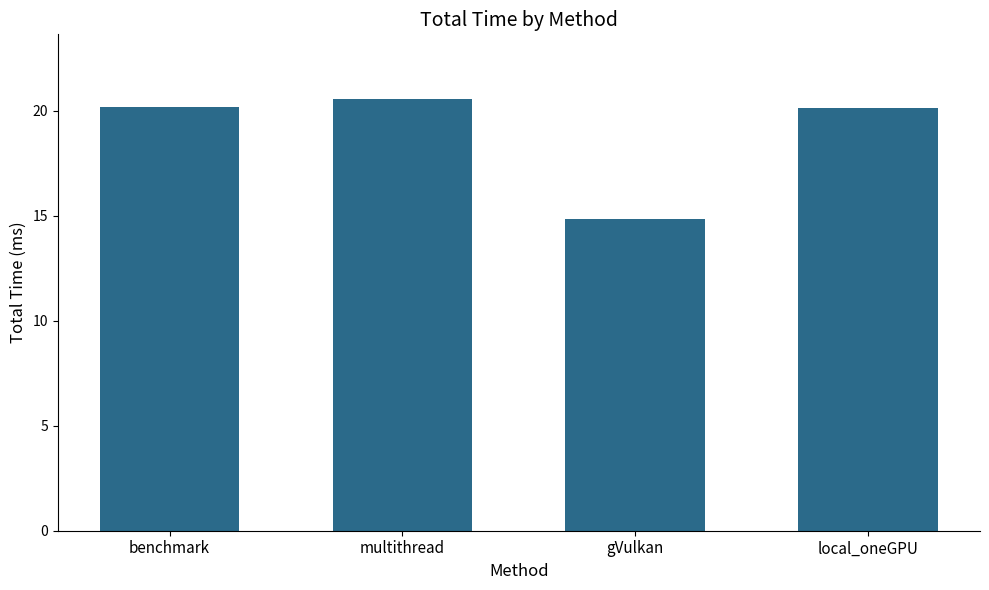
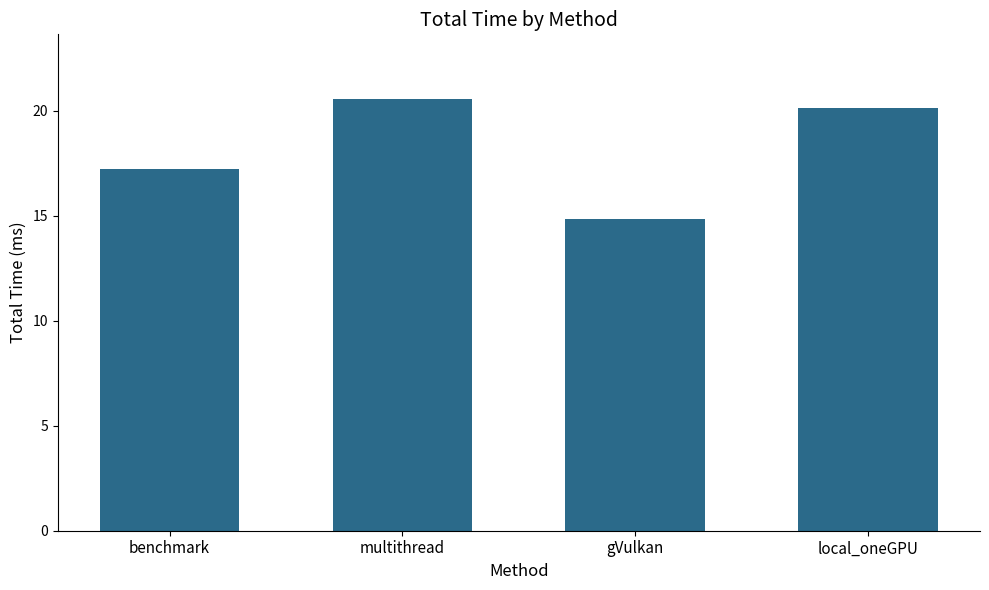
  {
-   "benchmark": 20.2,
+   "benchmark": 17.2,
    "multithread": 20.5,
    "gVulkan": 14.8,
    "local_oneGPU": 20.1
  }
